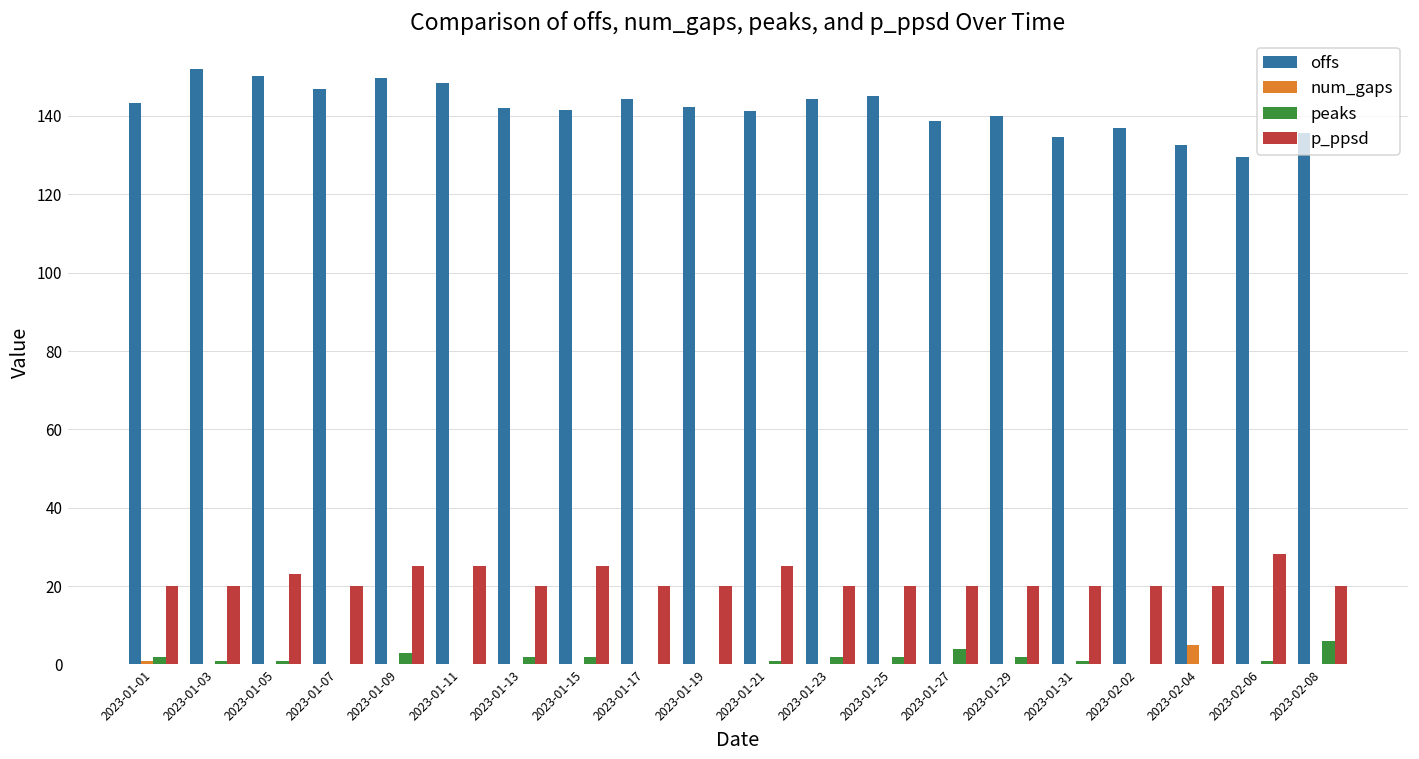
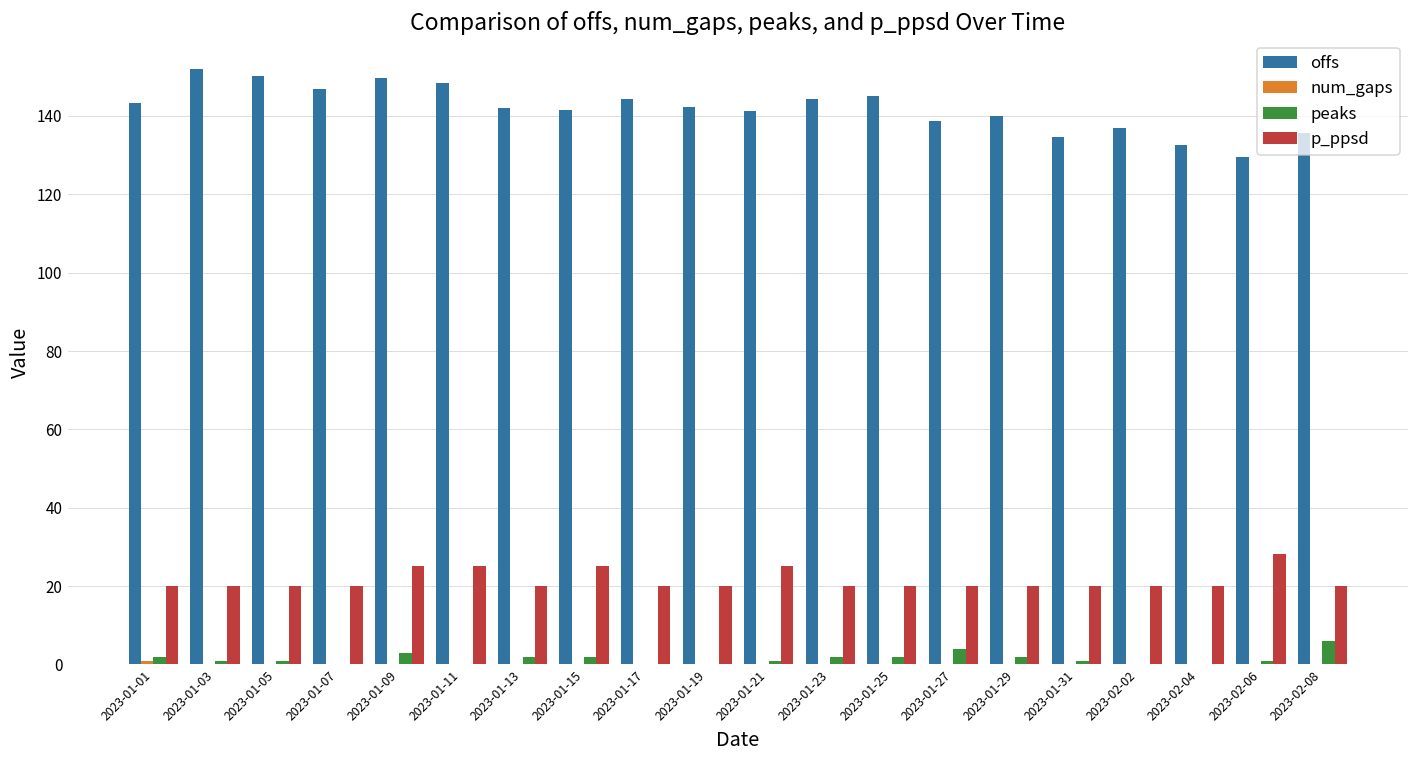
  {
    "offs": {
      "2023-01-01": 143,
      "2023-01-03": 152,
      "2023-01-05": 150,
      "2023-01-07": 147,
      "2023-01-09": 150,
      "2023-01-11": 148,
      "2023-01-13": 142,
      "2023-01-15": 142,
      "2023-01-17": 144,
      "2023-01-19": 142,
      "2023-01-21": 141,
      "2023-01-23": 144,
      "2023-01-25": 145,
      "2023-01-27": 139,
      "2023-01-29": 140,
      "2023-01-31": 135,
      "2023-02-02": 137,
      "2023-02-04": 133,
      "2023-02-06": 130
    },
    "num_gaps": {
      "2023-01-01": 1,
      "2023-01-03": 0,
      "2023-01-05": 0,
      "2023-01-07": 0,
      "2023-01-09": 0,
      "2023-01-11": 0,
      "2023-01-13": 0,
      "2023-01-15": 0,
      "2023-01-17": 0,
      "2023-01-19": 0,
      "2023-01-21": 0,
      "2023-01-23": 0,
      "2023-01-25": 0,
      "2023-01-27": 0,
      "2023-01-29": 0,
      "2023-01-31": 0,
      "2023-02-02": 0,
-     "2023-02-04": 5,
+     "2023-02-04": 0,
      "2023-02-06": 0,
      "2023-02-08": 0
    },
    "peaks": {
      "2023-01-01": 2,
      "2023-01-03": 1,
      "2023-01-05": 1,
      "2023-01-07": 0,
      "2023-01-09": 3,
      "2023-01-11": 0,
      "2023-01-13": 2,
      "2023-01-15": 2,
      "2023-01-17": 0,
      "2023-01-19": 0,
      "2023-01-21": 1,
      "2023-01-23": 2,
      "2023-01-25": 2,
      "2023-01-27": 4,
      "2023-01-29": 2,
      "2023-01-31": 1,
      "2023-02-02": 0,
      "2023-02-04": 0,
      "2023-02-06": 1,
      "2023-02-08": 6
    },
    "p_ppsd": {
      "2023-01-01": 20,
      "2023-01-03": 20,
-     "2023-01-05": 23,
+     "2023-01-05": 20,
      "2023-01-07": 20,
      "2023-01-09": 25,
      "2023-01-11": 25,
      "2023-01-13": 20,
      "2023-01-15": 25,
      "2023-01-17": 20,
      "2023-01-19": 20,
      "2023-01-21": 25,
      "2023-01-23": 20,
      "2023-01-25": 20,
      "2023-01-27": 20,
      "2023-01-29": 20,
      "2023-01-31": 20,
      "2023-02-02": 20,
      "2023-02-04": 20,
      "2023-02-06": 28,
      "2023-02-08": 20
    }
  }
